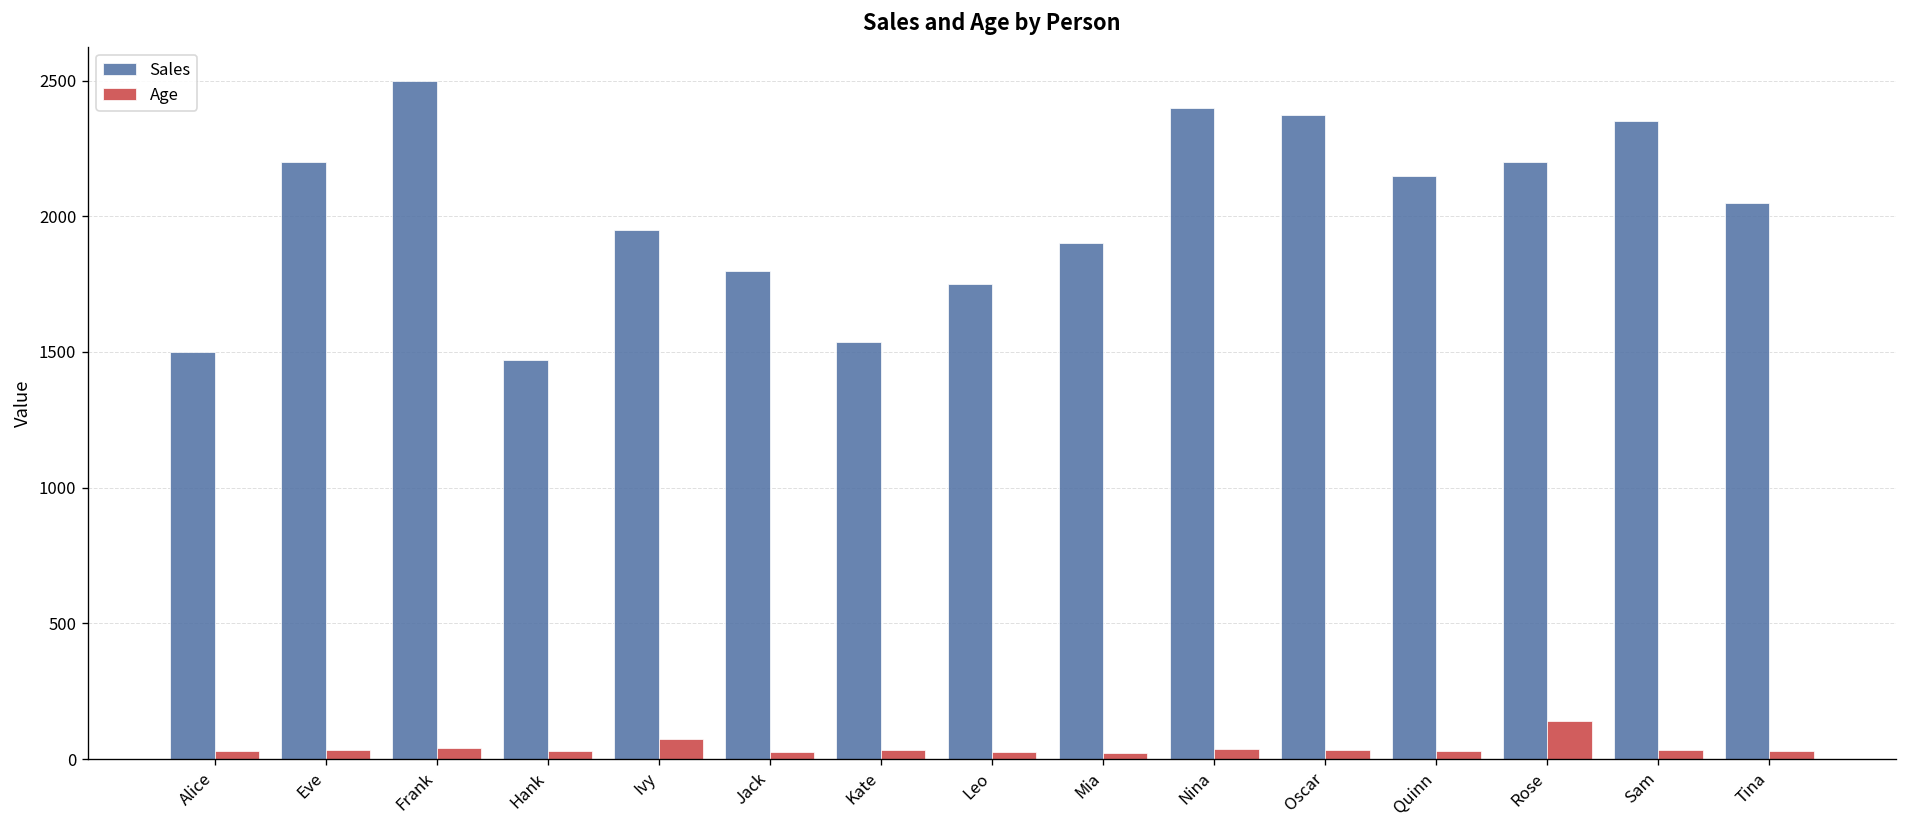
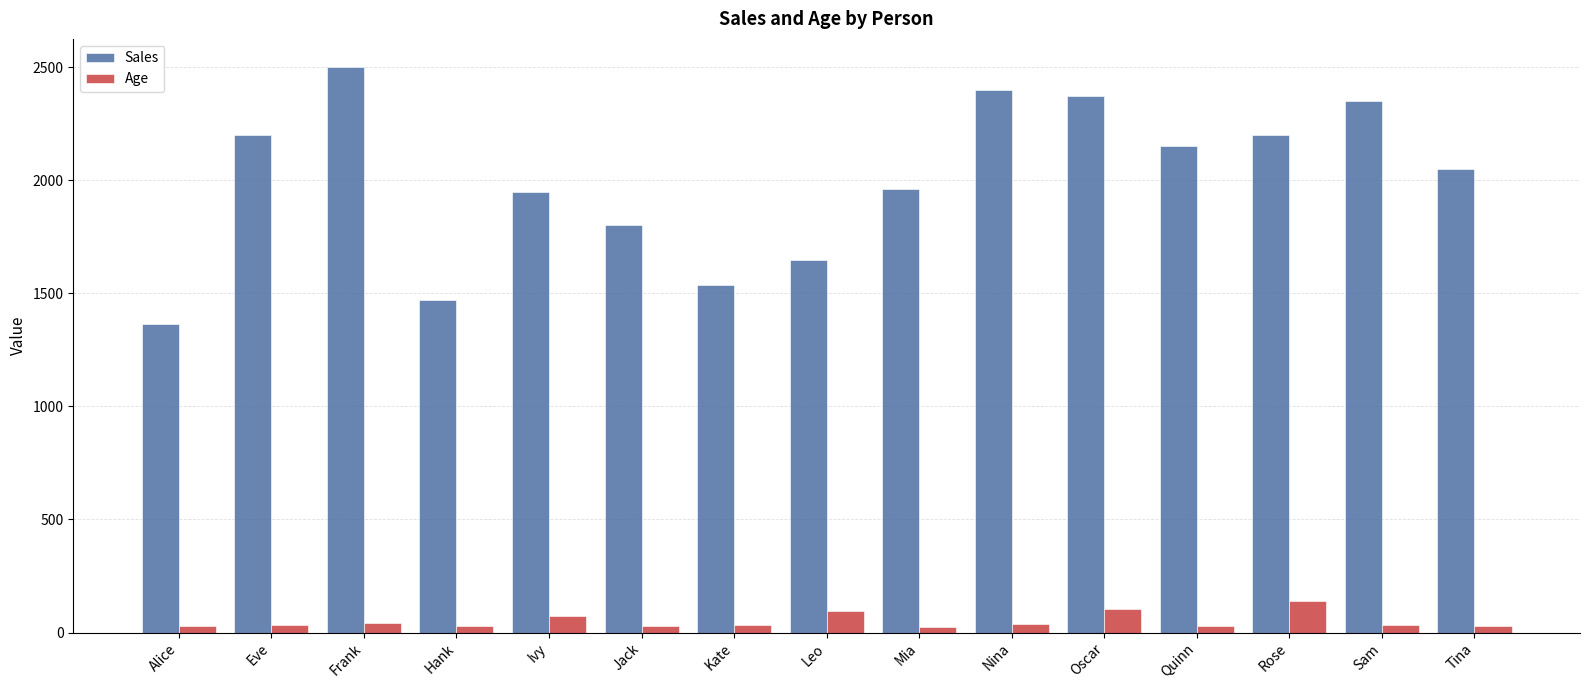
  {
    "Sales": {
-     "Alice": 1500,
+     "Alice": 1360,
      "Eve": 2200,
      "Frank": 2500,
      "Hank": 1470,
      "Ivy": 1950,
      "Jack": 1800,
      "Kate": 1540,
-     "Leo": 1750,
-     "Mia": 1900,
+     "Leo": 1650,
+     "Mia": 1960,
      "Nina": 2400,
      "Oscar": 2370,
      "Quinn": 2150,
      "Rose": 2200,
      "Sam": 2350,
      "Tina": 2050
    },
    "Age": {
      "Alice": 30,
      "Eve": 40,
      "Frank": 40,
      "Hank": 30,
      "Ivy": 70,
      "Jack": 30,
      "Kate": 30,
-     "Leo": 30,
+     "Leo": 90,
      "Mia": 20,
      "Nina": 40,
-     "Oscar": 30,
+     "Oscar": 100,
      "Quinn": 30,
      "Rose": 140,
      "Sam": 40,
      "Tina": 30
    }
  }
